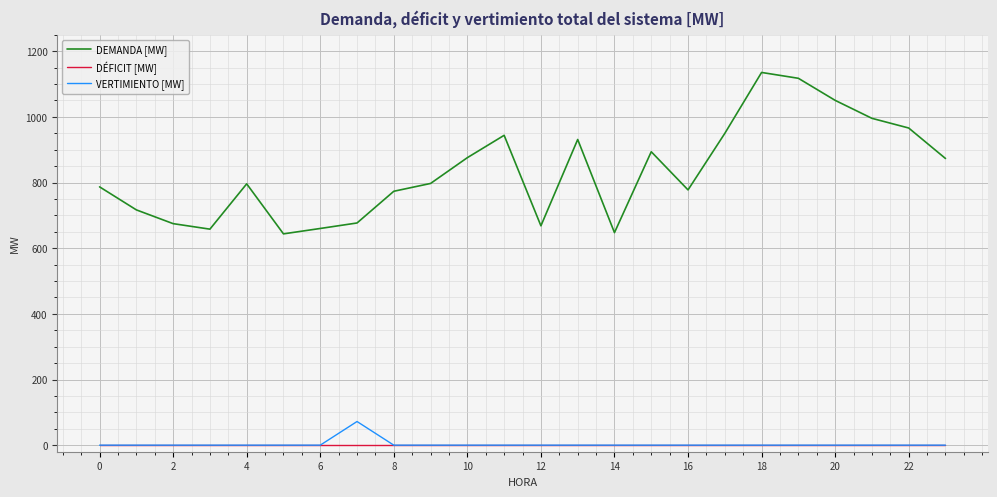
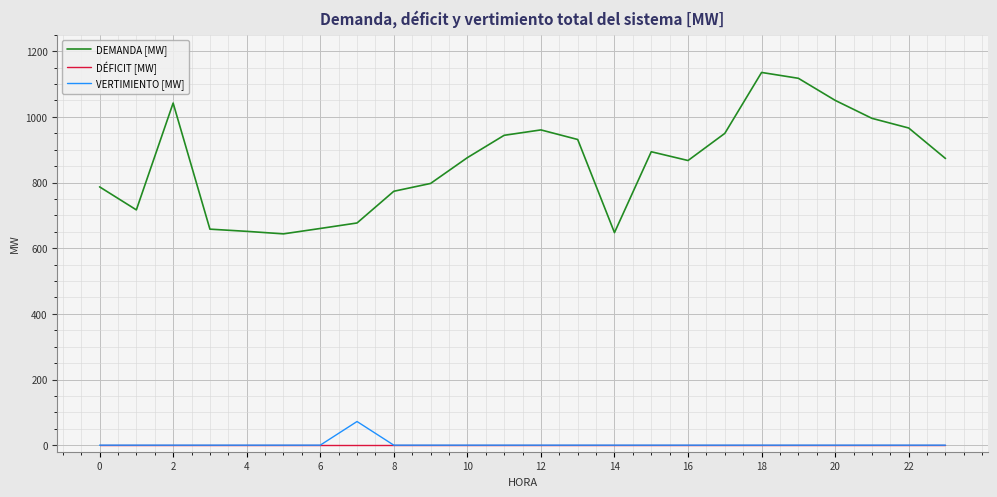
  {
    "DEMANDA [MW]": {
      "0": 790,
-     "2": 670,
-     "4": 800,
+     "2": 1040,
+     "4": 650,
      "6": 660,
      "8": 770,
      "10": 880,
-     "12": 670,
+     "12": 960,
      "14": 650,
-     "16": 780,
+     "16": 870,
      "18": 1140,
      "20": 1050,
      "22": 970
    }
  }
